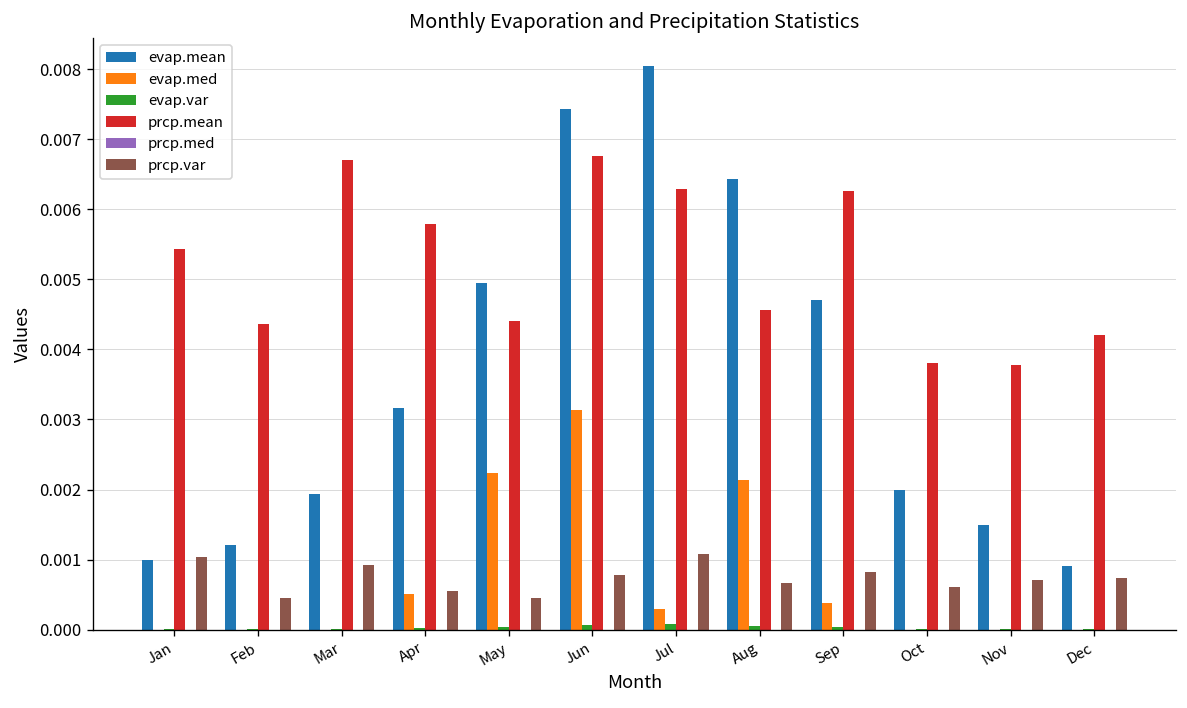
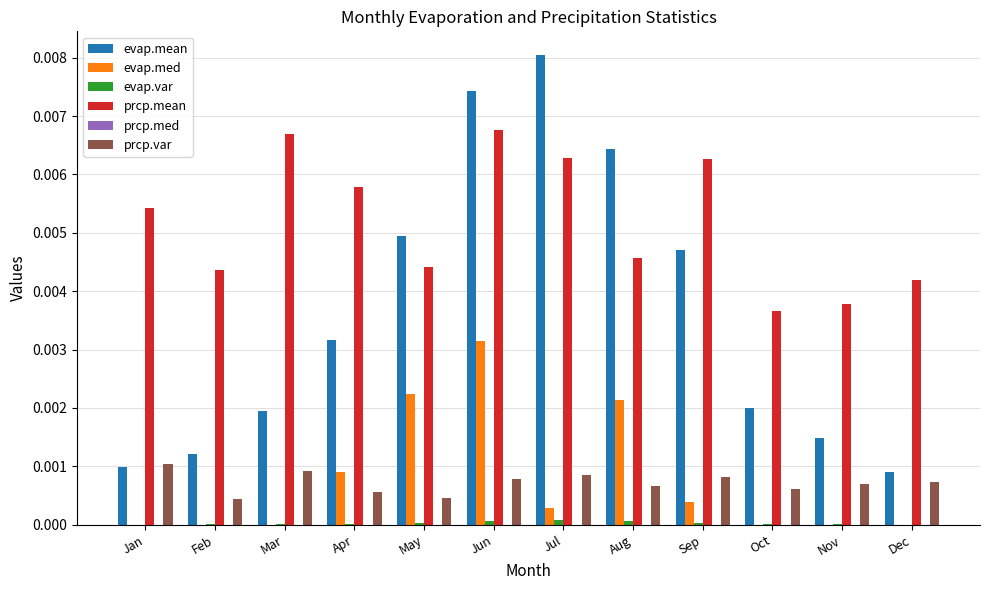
  {
    "evap.mean": {
      "Jan": 0.0010,
      "Feb": 0.0012,
      "Mar": 0.0019,
      "Apr": 0.0032,
      "May": 0.0050,
      "Jun": 0.0074,
      "Jul": 0.0081,
      "Aug": 0.0064,
      "Sep": 0.0047,
      "Oct": 0.0020,
      "Nov": 0.0015,
      "Dec": 0.0009
    },
    "evap.med": {
      "Jan": 0.0000,
      "Feb": 0.0000,
      "Mar": 0.0000,
-     "Apr": 0.0005,
+     "Apr": 0.0009,
      "May": 0.0022,
      "Jun": 0.0031,
      "Jul": 0.0003,
      "Aug": 0.0021,
      "Sep": 0.0004,
      "Oct": 0.0000,
      "Nov": 0.0000,
      "Dec": 0.0000
    },
    "evap.var": {
      "Jun": 0.0001,
      "Jul": 0.0001,
      "Aug": 0.0001
    },
    "prcp.mean": {
      "Jan": 0.0054,
      "Feb": 0.0044,
      "Mar": 0.0067,
      "Apr": 0.0058,
      "May": 0.0044,
      "Jun": 0.0068,
      "Jul": 0.0063,
      "Aug": 0.0046,
      "Sep": 0.0063,
-     "Oct": 0.0038,
+     "Oct": 0.0037,
      "Nov": 0.0038,
      "Dec": 0.0042
    },
    "prcp.med": {
      "Jan": 0.0000,
      "Feb": 0.0000,
      "Mar": 0.0000,
      "Apr": 0.0000,
      "May": 0.0000,
      "Jun": 0.0000,
      "Jul": 0.0000,
      "Aug": 0.0000,
      "Sep": 0.0000,
      "Oct": 0.0000,
      "Nov": 0.0000,
      "Dec": 0.0000
    },
    "prcp.var": {
      "Jan": 0.0010,
      "Feb": 0.0004,
      "Mar": 0.0009,
      "Apr": 0.0006,
      "May": 0.0005,
      "Jun": 0.0008,
-     "Jul": 0.0011,
+     "Jul": 0.0009,
      "Aug": 0.0007,
      "Sep": 0.0008,
      "Oct": 0.0006,
      "Nov": 0.0007,
      "Dec": 0.0007
    }
  }
